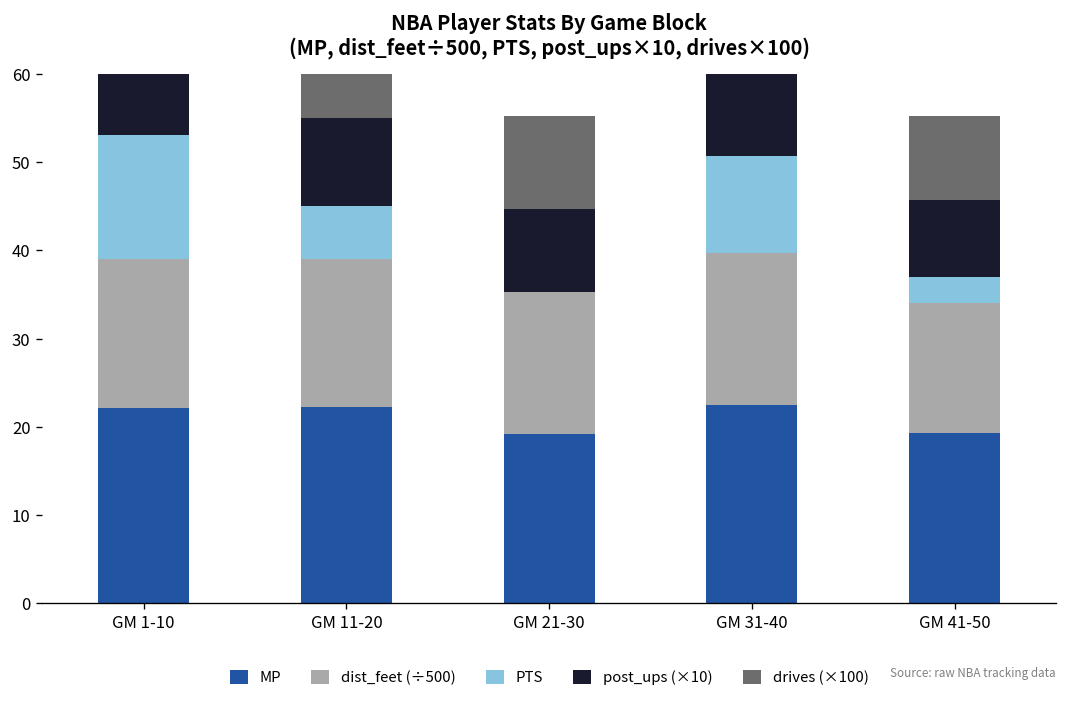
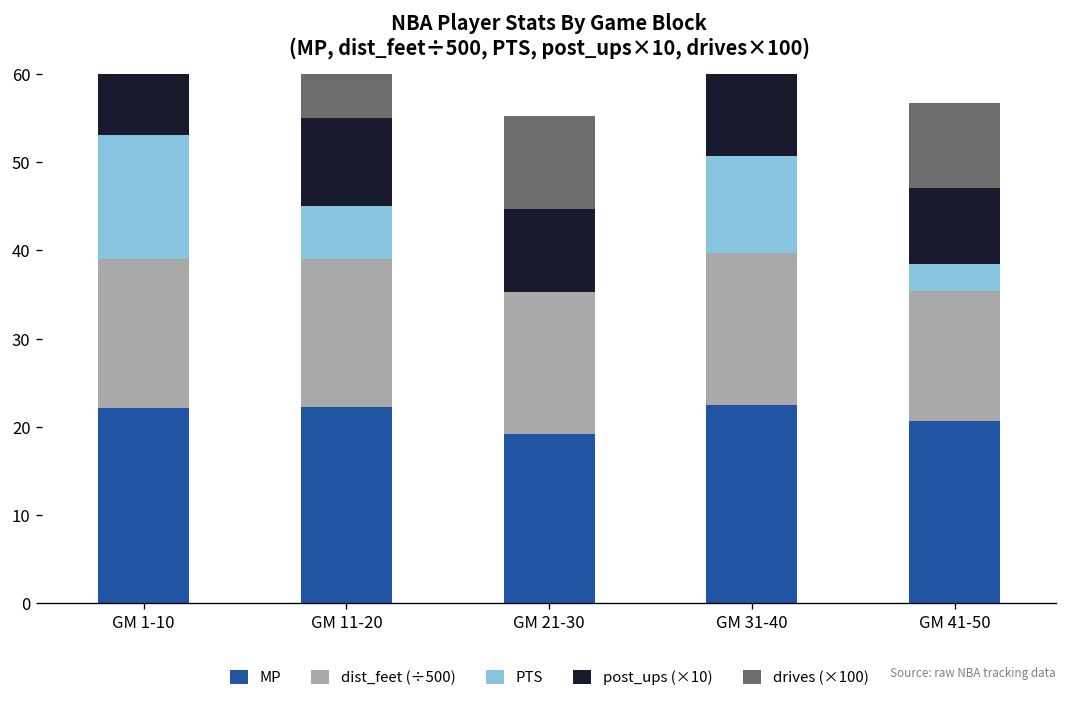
  {
    "MP": {
      "GM 1-10": 22,
      "GM 11-20": 22,
      "GM 21-30": 19,
      "GM 31-40": 23,
-     "GM 41-50": 19
+     "GM 41-50": 21
    },
    "dist_feet (÷500)": {
      "GM 1-10": 17,
      "GM 11-20": 17,
      "GM 21-30": 16,
      "GM 31-40": 17,
      "GM 41-50": 15
    },
    "PTS": {
      "GM 1-10": 14,
      "GM 11-20": 6,
      "GM 21-30": 0,
      "GM 31-40": 11,
      "GM 41-50": 3
    },
    "post_ups (×10)": {
      "GM 11-20": 10,
      "GM 21-30": 9,
      "GM 41-50": 9
    },
    "drives (×100)": {
      "GM 21-30": 11,
      "GM 41-50": 10
    }
  }
